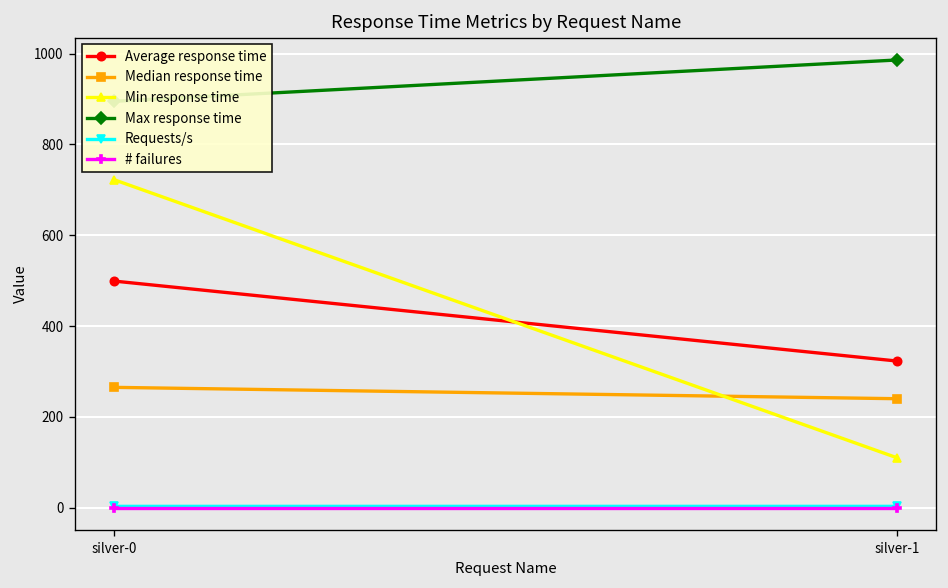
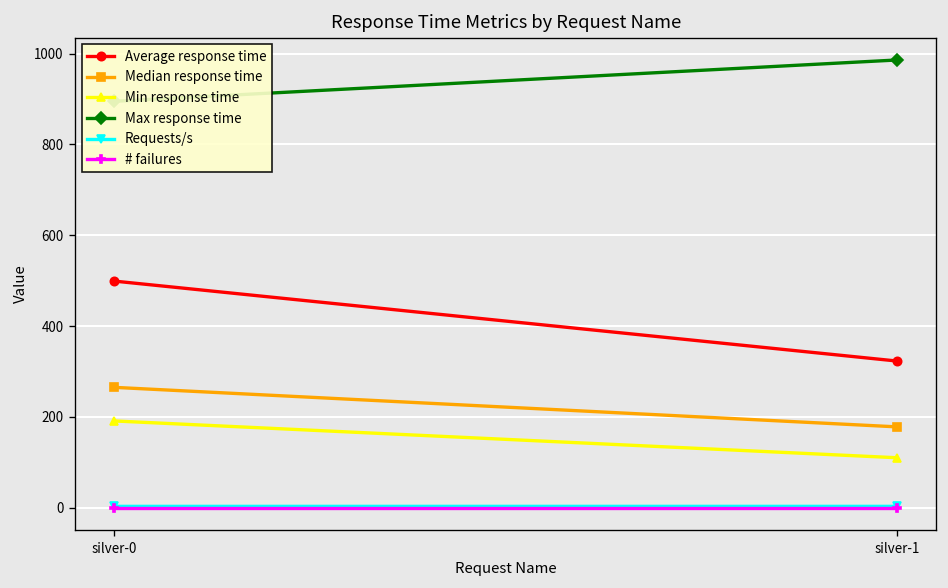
  {
    "Average response time": {
      "silver-0": 500,
      "silver-1": 320
    },
    "Median response time": {
      "silver-0": 270,
-     "silver-1": 240
+     "silver-1": 180
    },
    "Min response time": {
-     "silver-0": 720,
+     "silver-0": 190,
      "silver-1": 110
    },
    "Max response time": {
      "silver-1": 990
    }
  }
